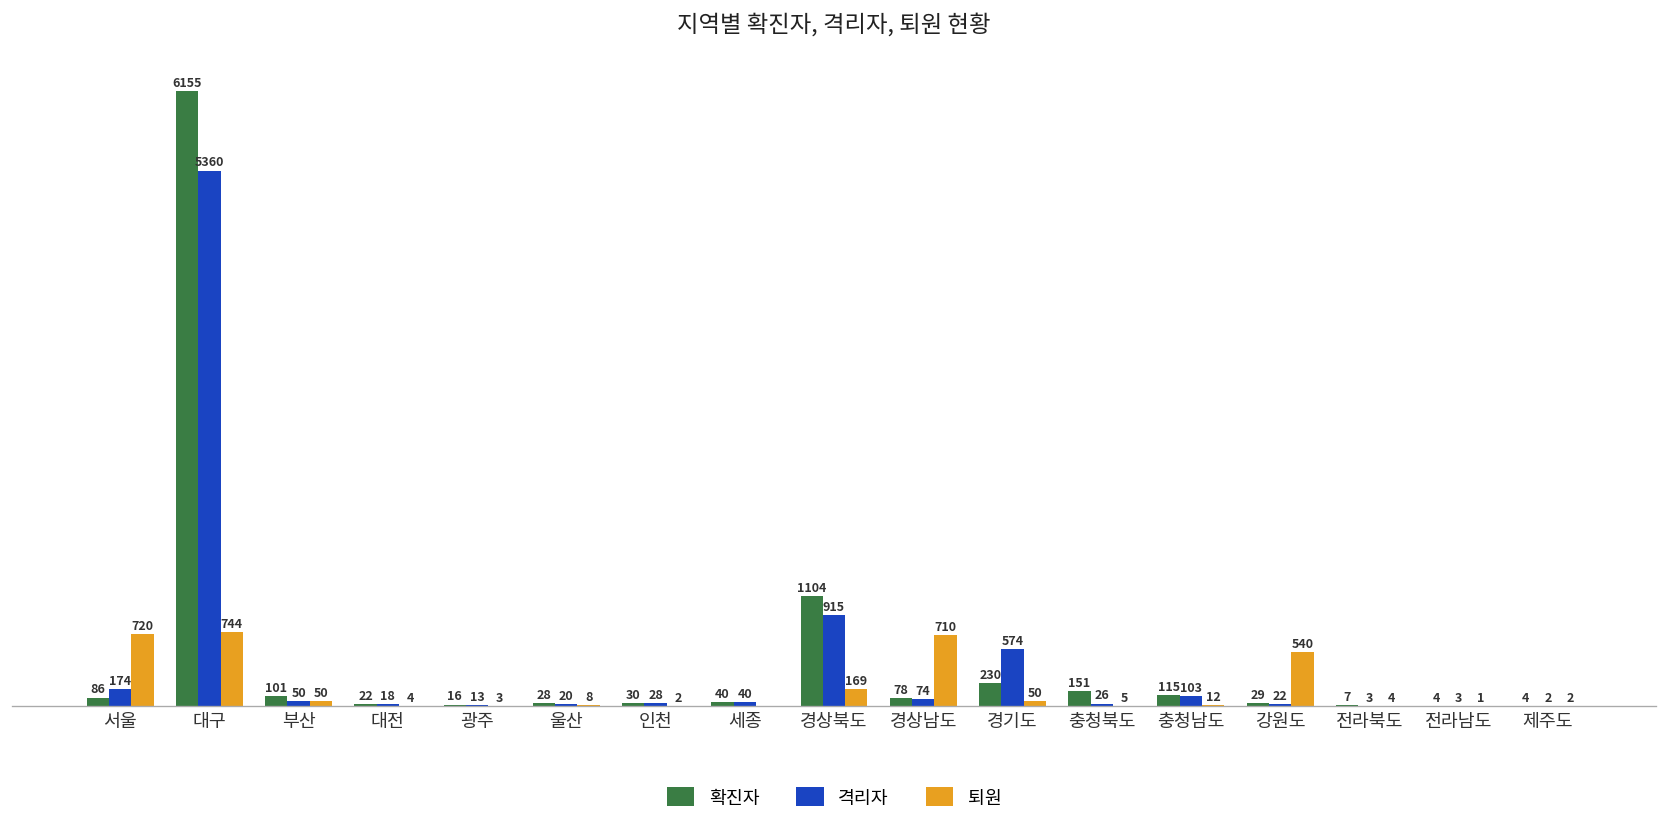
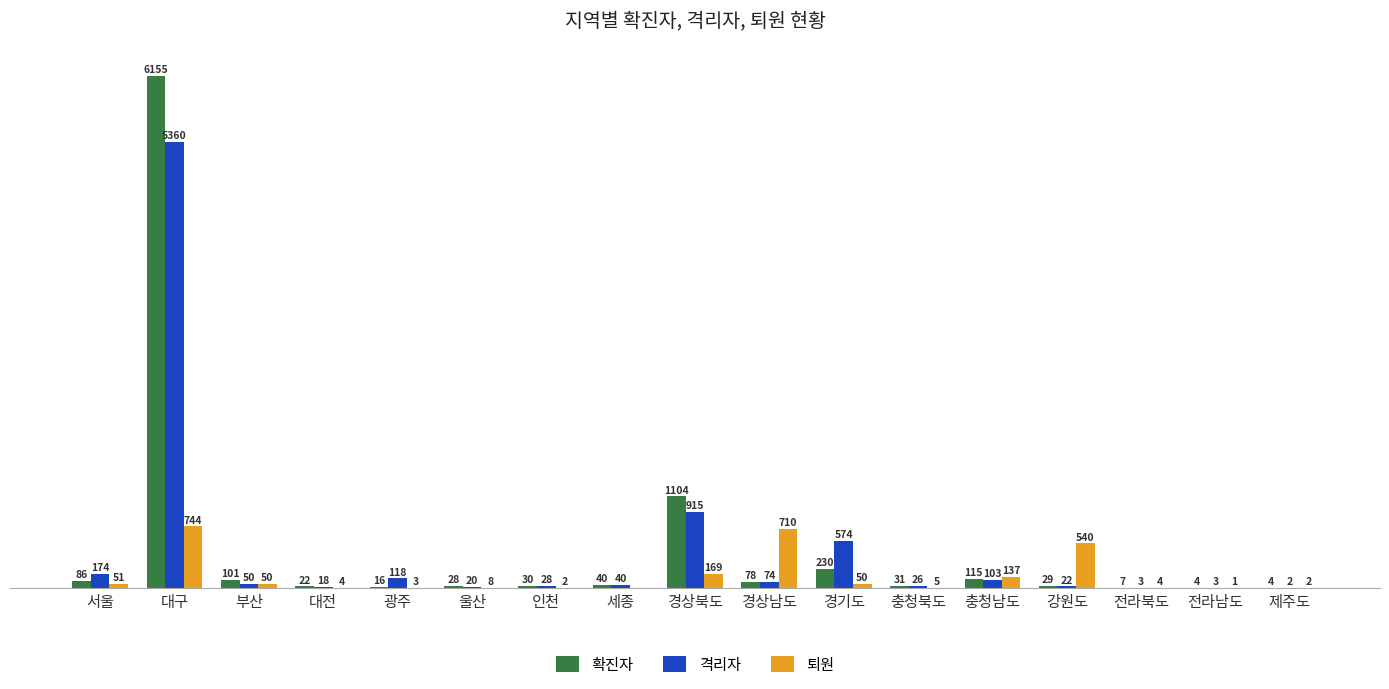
  {
    "확진자": {
      "서울": 86,
      "대구": 6155,
      "부산": 101,
      "대전": 22,
      "광주": 16,
      "울산": 28,
      "인천": 30,
      "세종": 40,
      "경상북도": 1104,
      "경상남도": 78,
      "경기도": 230,
-     "충청북도": 151,
+     "충청북도": 31,
      "충청남도": 115,
      "강원도": 29,
      "전라북도": 7,
      "전라남도": 4,
      "제주도": 4
    },
    "격리자": {
      "서울": 174,
      "대구": 5360,
      "부산": 50,
      "대전": 18,
-     "광주": 13,
+     "광주": 118,
      "울산": 20,
      "인천": 28,
      "세종": 40,
      "경상북도": 915,
      "경상남도": 74,
      "경기도": 574,
      "충청북도": 26,
      "충청남도": 103,
      "강원도": 22,
      "전라북도": 3,
      "전라남도": 3,
      "제주도": 2
    },
    "퇴원": {
-     "서울": 720,
+     "서울": 51,
      "대구": 744,
      "부산": 50,
      "대전": 4,
      "광주": 3,
      "울산": 8,
      "인천": 2,
      "경상북도": 169,
      "경상남도": 710,
      "경기도": 50,
      "충청북도": 5,
-     "충청남도": 12,
+     "충청남도": 137,
      "강원도": 540,
      "전라북도": 4,
      "전라남도": 1,
      "제주도": 2
    }
  }
